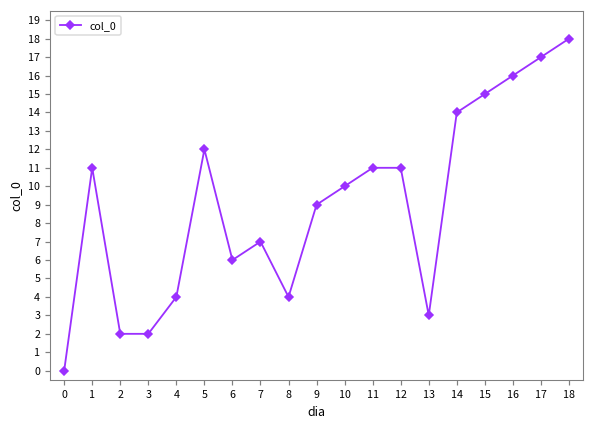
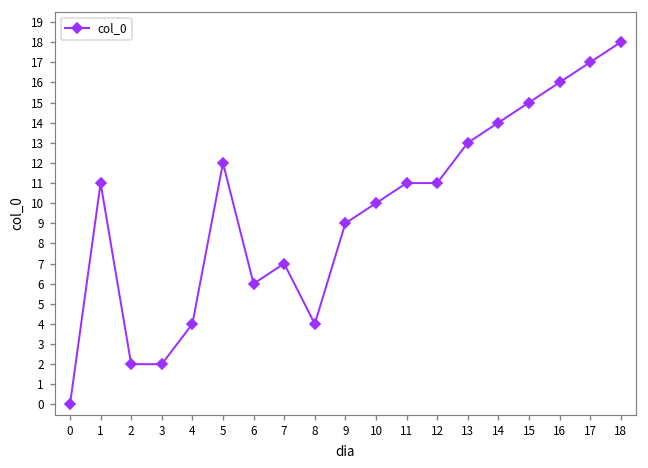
  {
    "0": 0,
    "1": 11,
    "2": 2,
    "3": 2,
    "4": 4,
    "5": 12,
    "6": 6,
    "7": 7,
    "8": 4,
    "9": 9,
    "10": 10,
    "11": 11,
    "12": 11,
-   "13": 3,
+   "13": 13,
    "14": 14,
    "15": 15,
    "16": 16,
    "17": 17,
    "18": 18
  }
